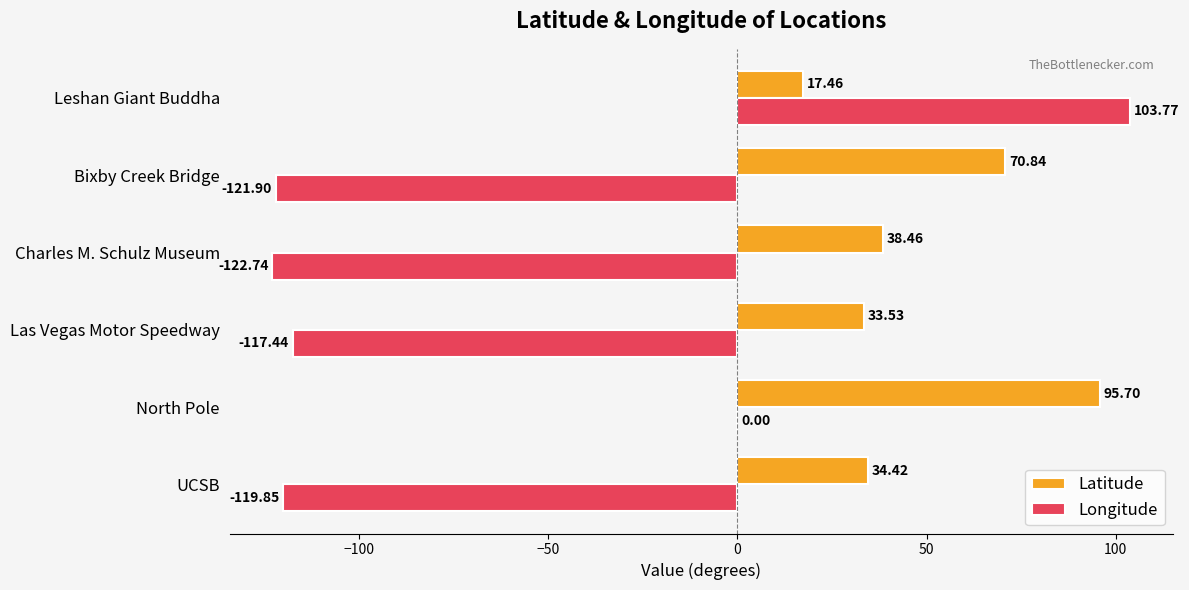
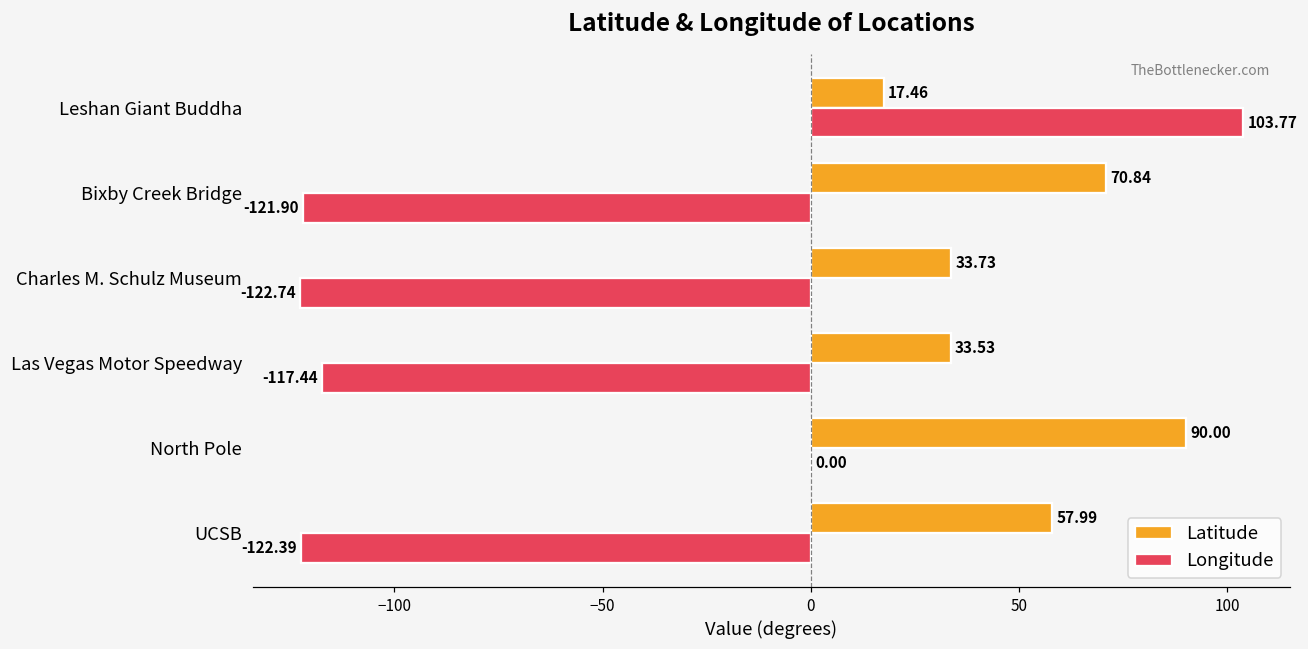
  {
    "Latitude": {
      "Leshan Giant Buddha": 17.46,
      "Bixby Creek Bridge": 70.84,
-     "Charles M. Schulz Museum": 38.46,
+     "Charles M. Schulz Museum": 33.73,
      "Las Vegas Motor Speedway": 33.53,
-     "North Pole": 95.70,
-     "UCSB": 34.42
+     "North Pole": 90.00,
+     "UCSB": 57.99
    },
    "Longitude": {
      "Leshan Giant Buddha": 103.77,
      "Bixby Creek Bridge": -121.90,
      "Charles M. Schulz Museum": -122.74,
      "Las Vegas Motor Speedway": -117.44,
      "North Pole": 0.00,
-     "UCSB": -119.85
+     "UCSB": -122.39
    }
  }
